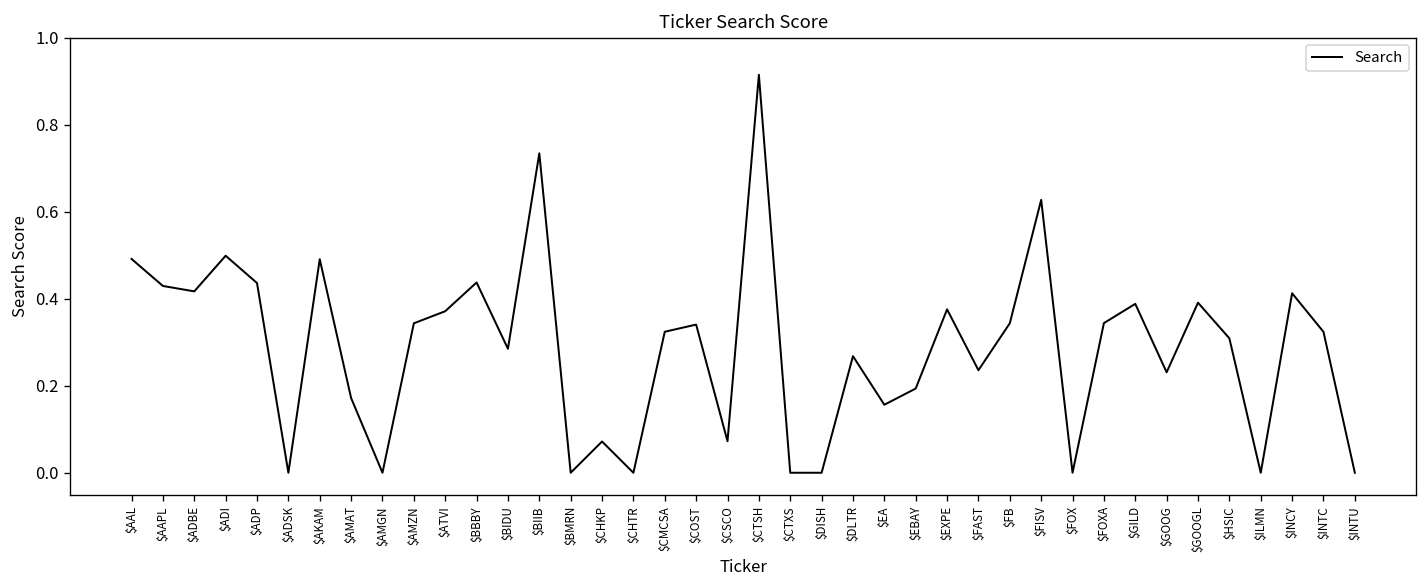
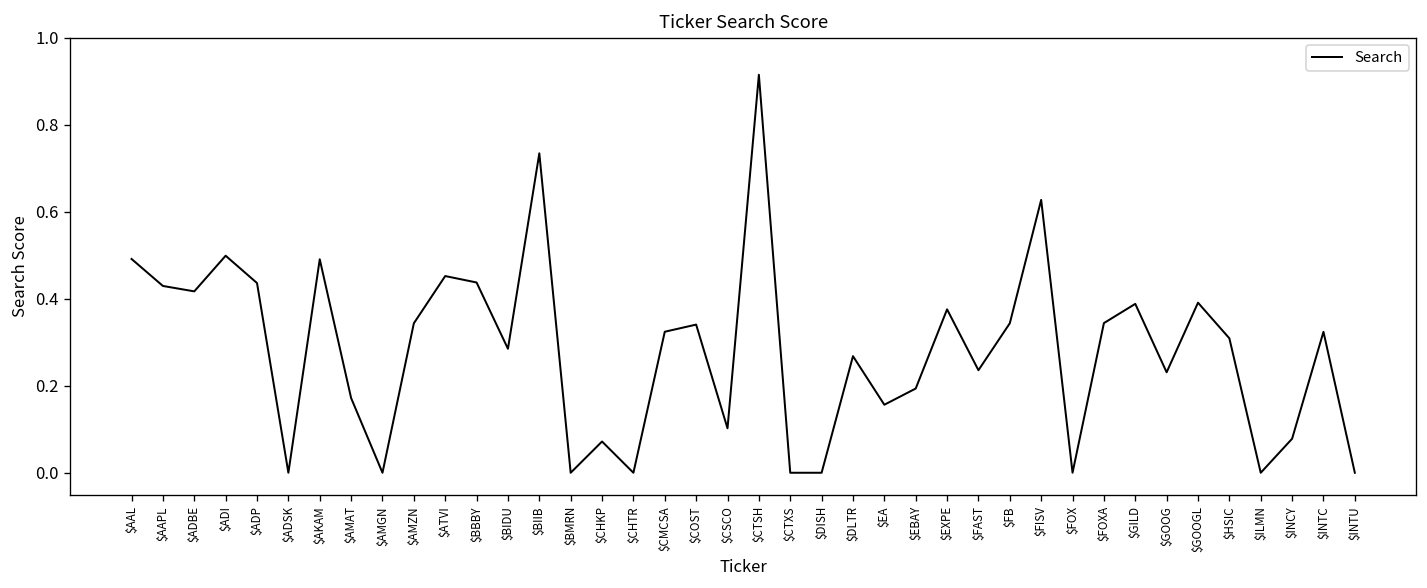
  {
    "$AAL": 0.49,
    "$AAPL": 0.43,
    "$ADBE": 0.42,
    "$ADI": 0.50,
    "$ADP": 0.44,
    "$ADSK": 0.00,
    "$AKAM": 0.49,
    "$AMAT": 0.17,
    "$AMGN": 0.00,
    "$AMZN": 0.34,
-   "$ATVI": 0.37,
+   "$ATVI": 0.45,
    "$BBBY": 0.44,
    "$BIDU": 0.28,
    "$BIIB": 0.73,
    "$BMRN": 0.00,
    "$CHKP": 0.07,
    "$CHTR": 0.00,
    "$CMCSA": 0.32,
    "$COST": 0.34,
-   "$CSCO": 0.07,
+   "$CSCO": 0.10,
    "$CTSH": 0.91,
    "$CTXS": 0.00,
    "$DISH": 0.00,
    "$DLTR": 0.27,
    "$EA": 0.16,
    "$EBAY": 0.19,
    "$EXPE": 0.38,
    "$FAST": 0.24,
    "$FB": 0.34,
    "$FISV": 0.63,
    "$FOX": 0.00,
    "$FOXA": 0.34,
    "$GILD": 0.39,
    "$GOOG": 0.23,
    "$GOOGL": 0.39,
    "$HSIC": 0.31,
    "$ILMN": 0.00,
-   "$INCY": 0.41,
+   "$INCY": 0.08,
    "$INTC": 0.32,
    "$INTU": 0.00
  }
